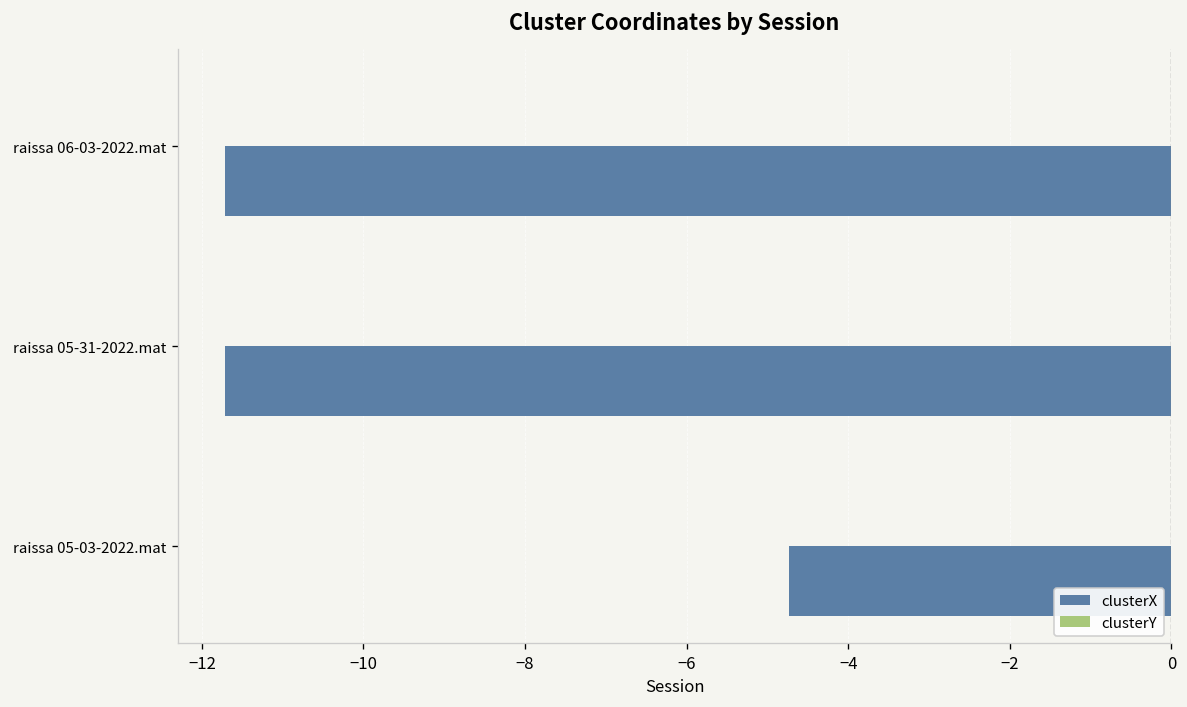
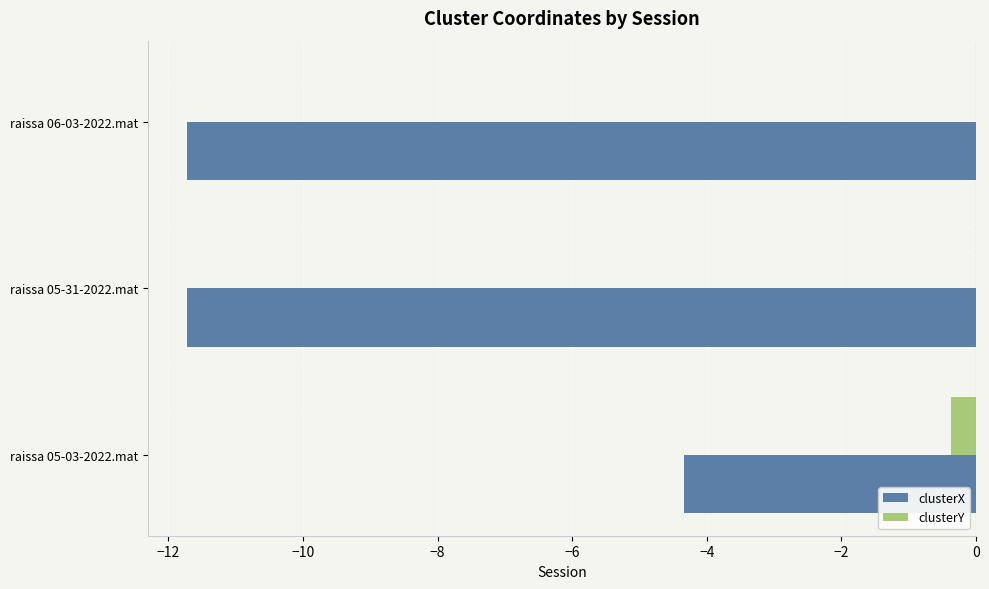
  {
    "clusterX": {
      "raissa 06-03-2022.mat": -11.7,
      "raissa 05-31-2022.mat": -11.7,
-     "raissa 05-03-2022.mat": -4.7
+     "raissa 05-03-2022.mat": -4.3
    },
    "clusterY": {
-     "raissa 05-03-2022.mat": 0.0
+     "raissa 05-03-2022.mat": -0.4
    }
  }
